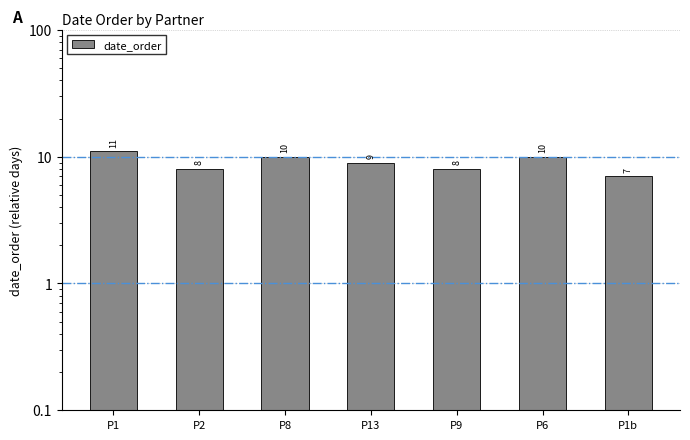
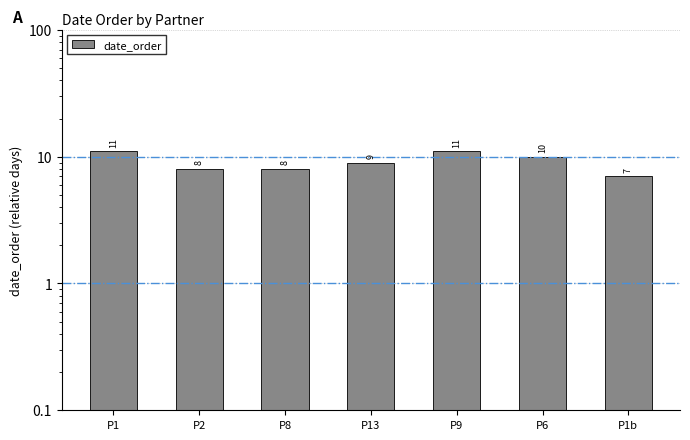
  {
    "P1": 11,
    "P2": 8,
-   "P8": 10,
+   "P8": 8,
    "P13": 9,
-   "P9": 8,
+   "P9": 11,
    "P6": 10,
    "P1b": 7
  }
